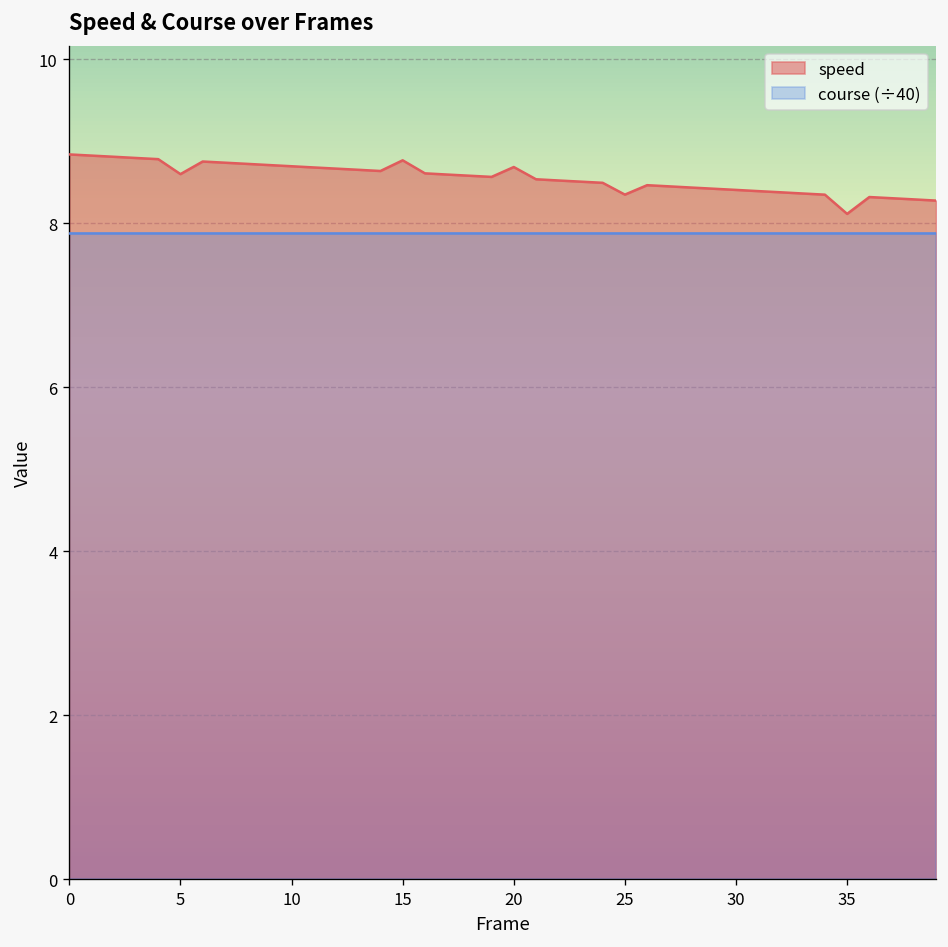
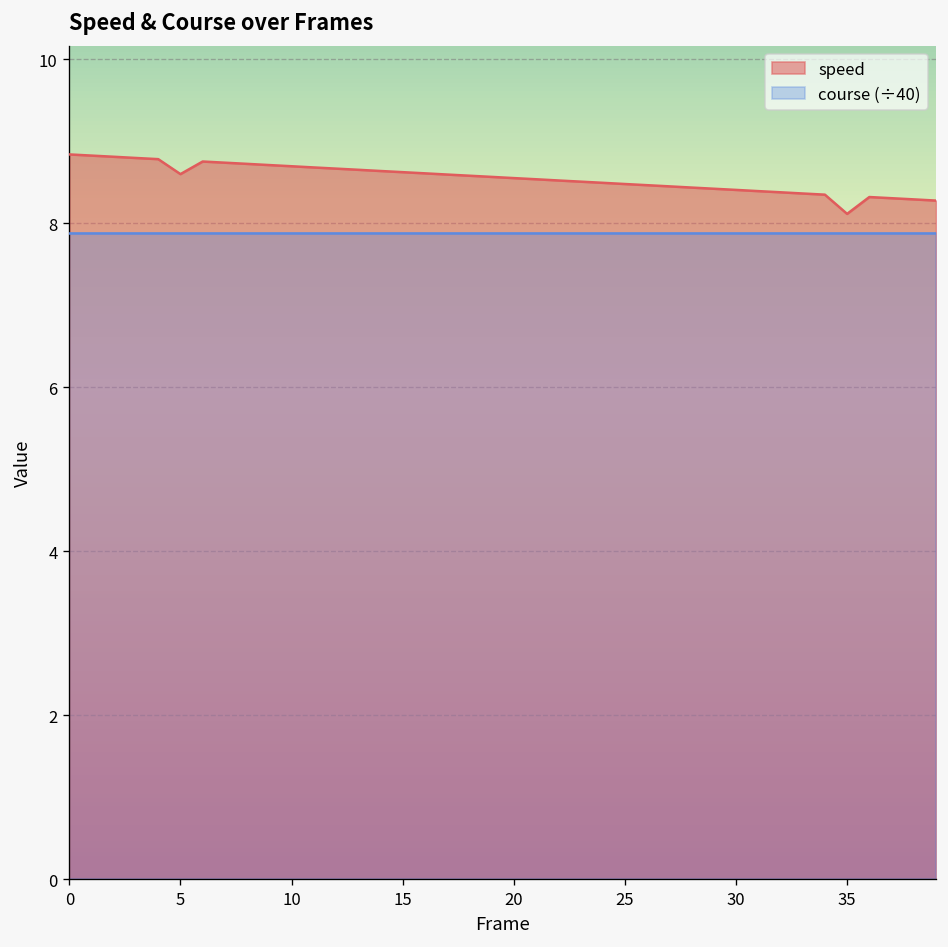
  {
    "speed": {
      "0": 8.8,
      "5": 8.6,
      "10": 8.7,
-     "15": 8.8,
-     "20": 8.7,
-     "25": 8.3,
+     "15": 8.6,
+     "20": 8.6,
+     "25": 8.5,
      "30": 8.4,
      "35": 8.1
    },
    "course (÷40)": {
      "0": 7.9,
      "5": 7.9,
      "10": 7.9,
      "15": 7.9,
      "20": 7.9,
      "25": 7.9,
      "30": 7.9,
      "35": 7.9
    }
  }
